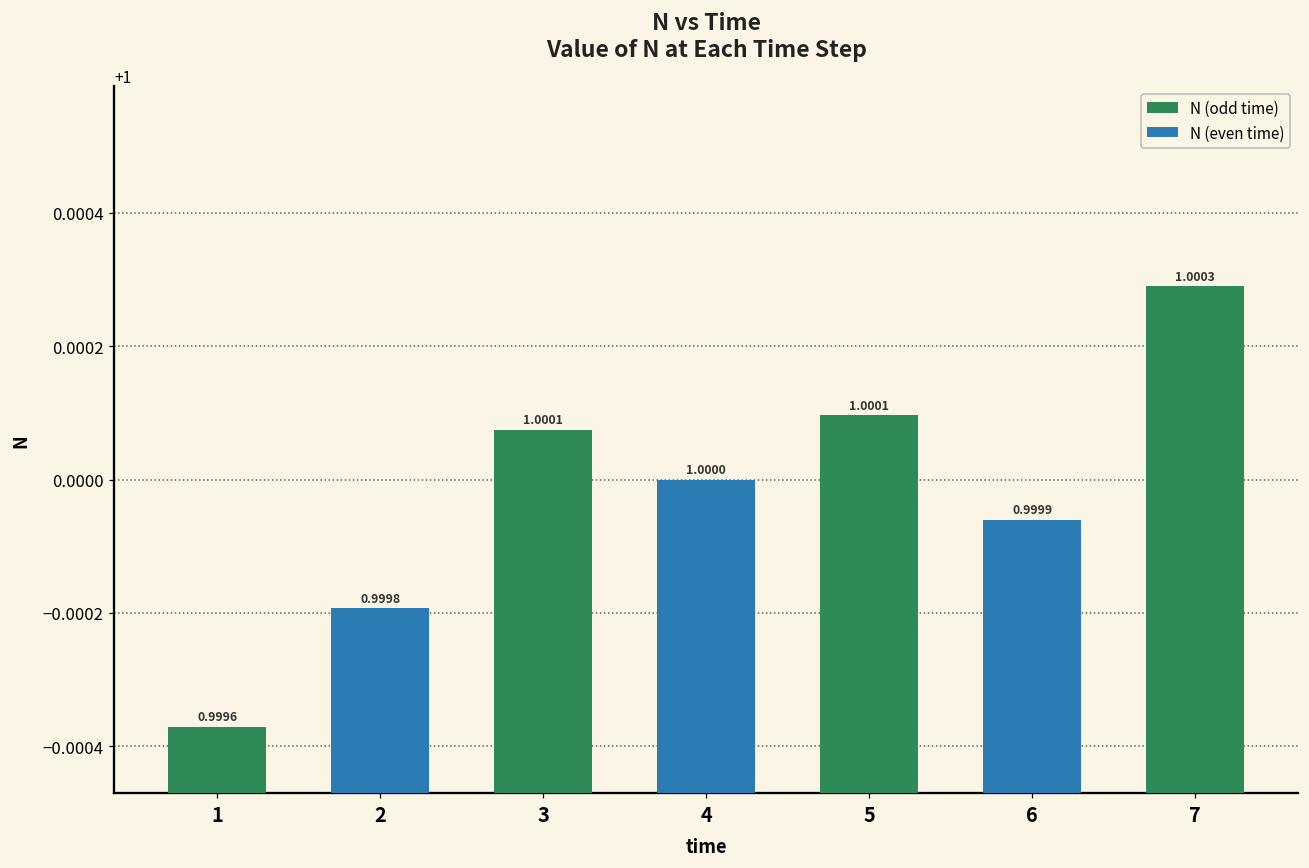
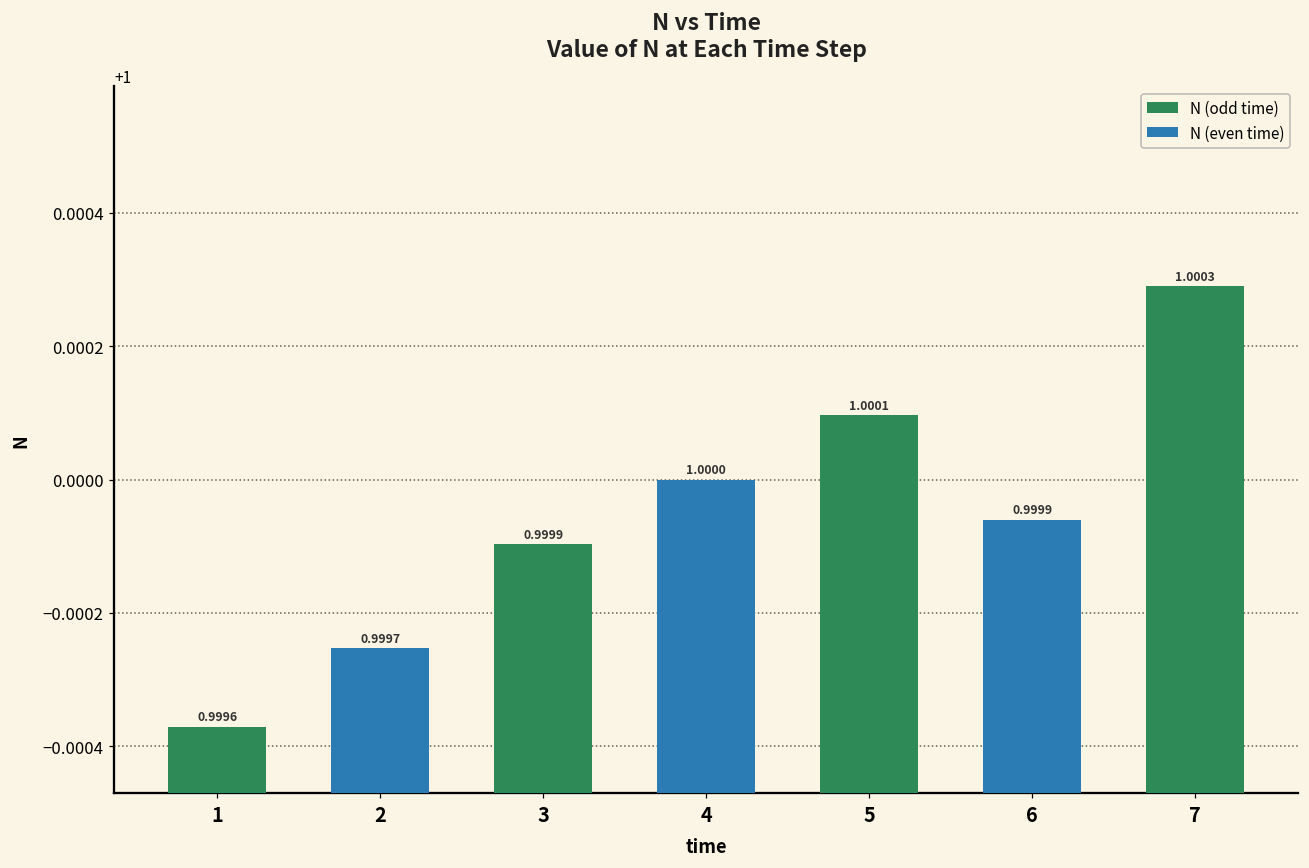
  {
    "1": 0.9996,
-   "2": 0.9998,
-   "3": 1.0001,
+   "2": 0.9997,
+   "3": 0.9999,
    "4": 1.0000,
    "5": 1.0001,
    "6": 0.9999,
    "7": 1.0003
  }
